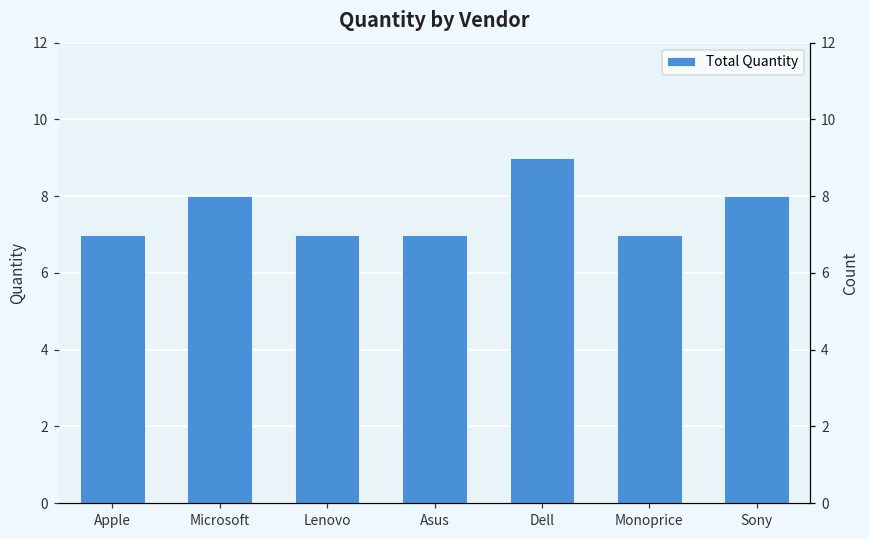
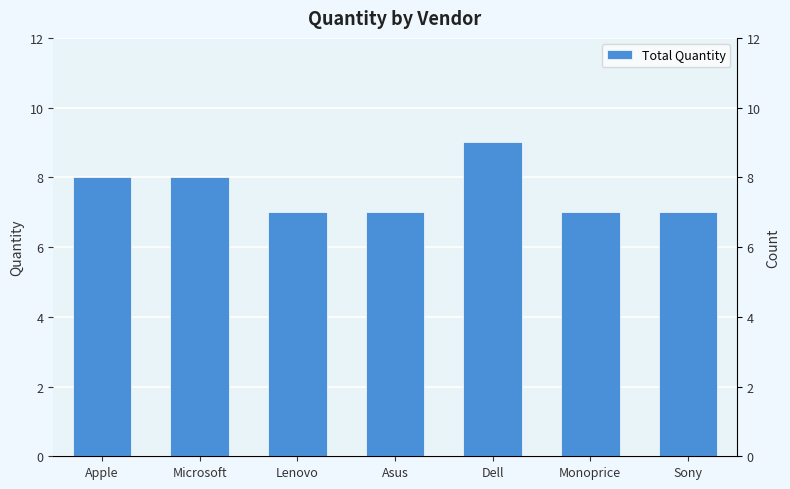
  {
-   "Apple": 7,
+   "Apple": 8,
    "Microsoft": 8,
    "Lenovo": 7,
    "Asus": 7,
    "Dell": 9,
    "Monoprice": 7,
-   "Sony": 8
+   "Sony": 7
  }
